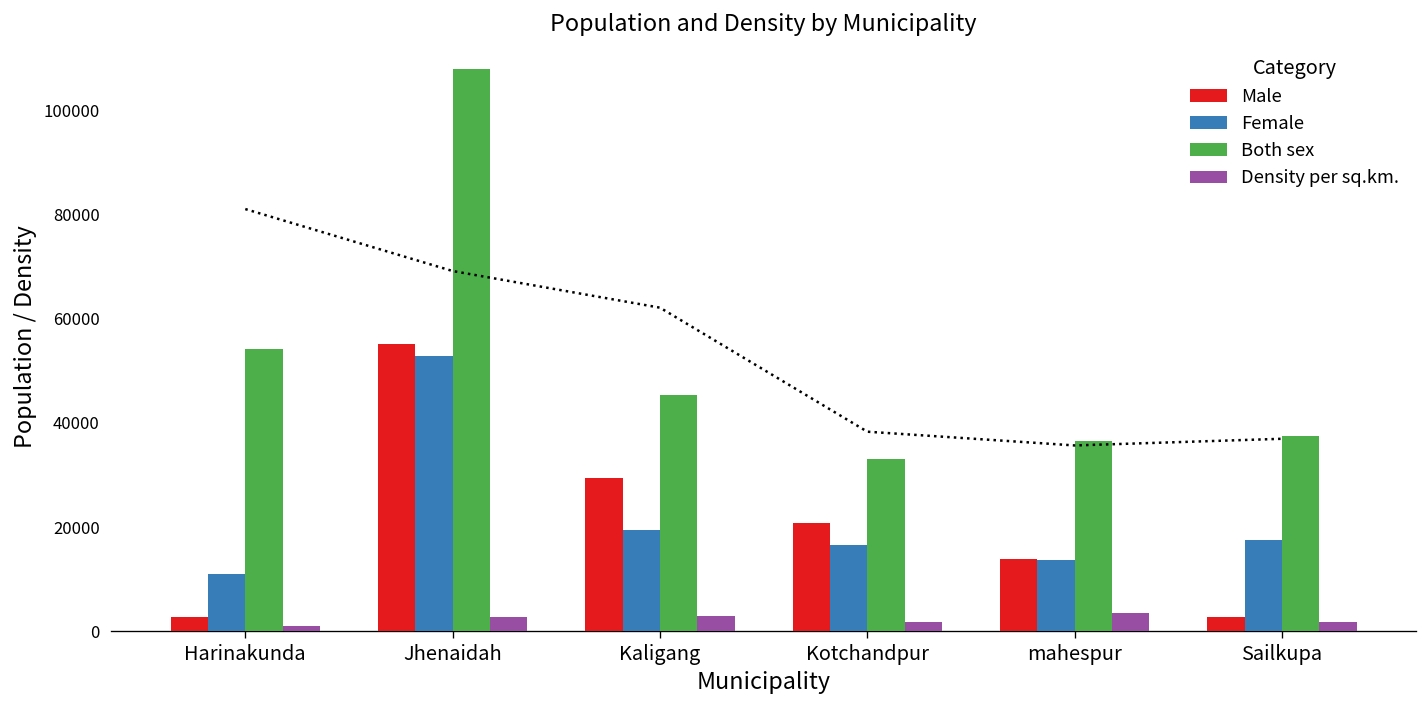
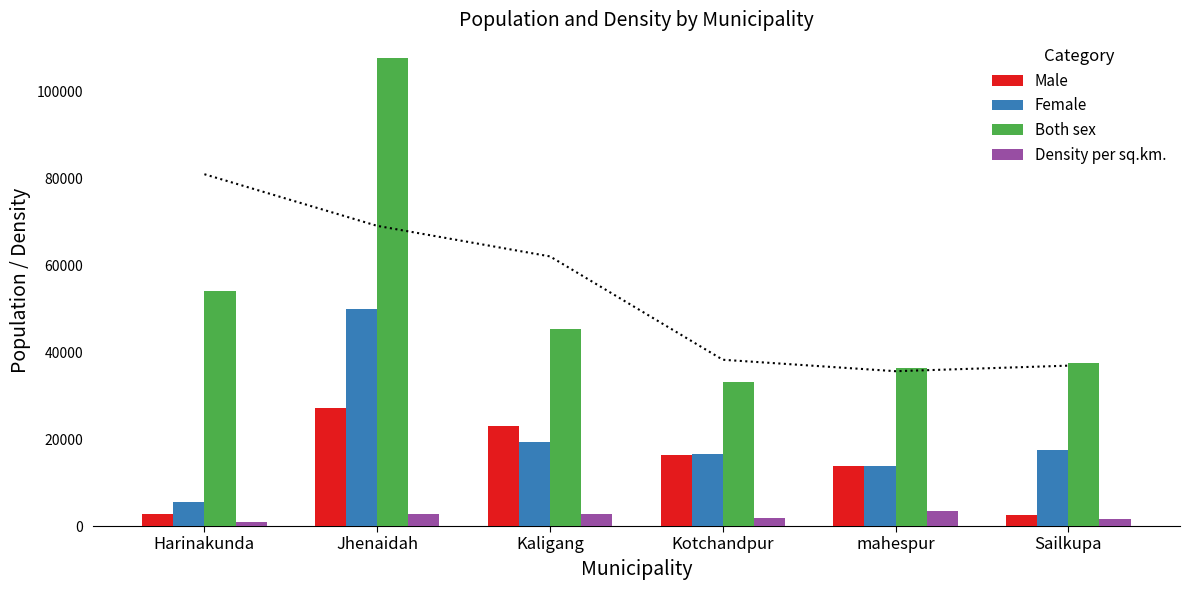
  {
    "Male": {
      "Harinakunda": 3000,
-     "Jhenaidah": 55000,
-     "Kaligang": 29000,
-     "Kotchandpur": 21000,
+     "Jhenaidah": 27000,
+     "Kaligang": 23000,
+     "Kotchandpur": 16000,
      "mahespur": 14000,
      "Sailkupa": 3000
    },
    "Female": {
-     "Harinakunda": 11000,
-     "Jhenaidah": 53000,
+     "Harinakunda": 6000,
+     "Jhenaidah": 50000,
      "Kaligang": 19000,
      "Kotchandpur": 17000,
      "mahespur": 14000,
      "Sailkupa": 18000
    },
    "Both sex": {
      "Harinakunda": 54000,
      "Jhenaidah": 108000,
      "Kaligang": 45000,
      "Kotchandpur": 33000,
      "mahespur": 36000,
      "Sailkupa": 37000
    },
    "Density per sq.km.": {
      "Harinakunda": 1000,
      "Jhenaidah": 3000,
      "Kaligang": 3000,
      "Kotchandpur": 2000,
      "mahespur": 3000,
      "Sailkupa": 2000
    }
  }
